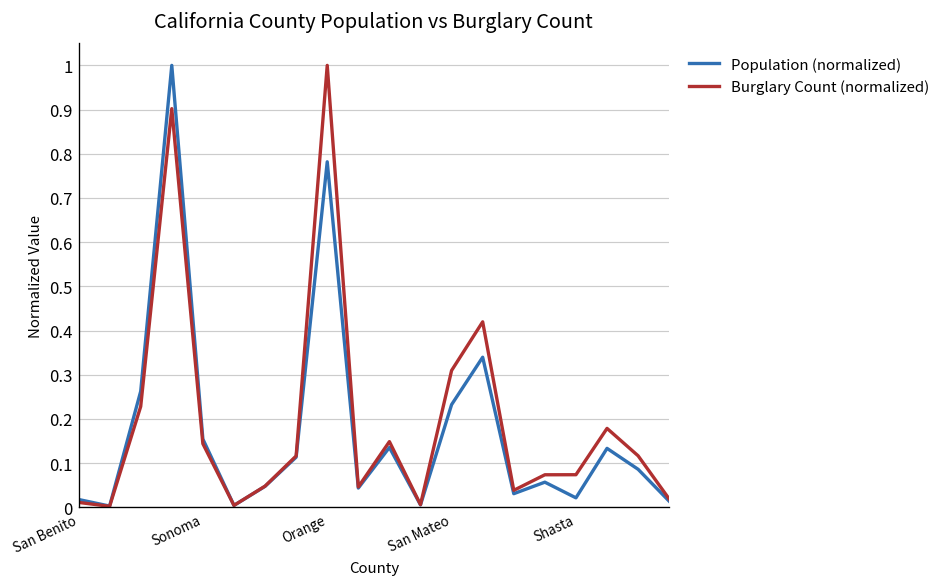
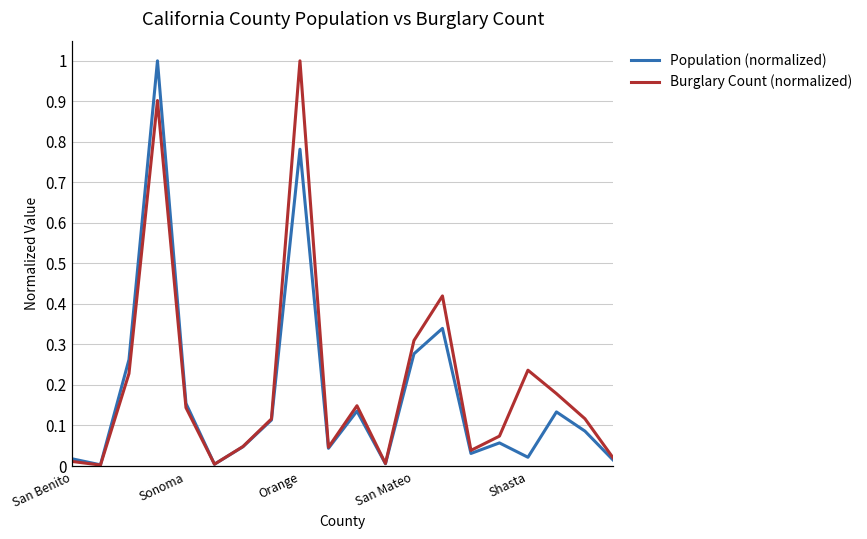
  {
    "Population (normalized)": {
      "Sonoma": 0.15,
      "Orange": 0.78,
-     "San Mateo": 0.23,
+     "San Mateo": 0.28,
      "Shasta": 0.02
    },
    "Burglary Count (normalized)": {
      "Sonoma": 0.14,
      "Orange": 1.00,
      "San Mateo": 0.31,
-     "Shasta": 0.07
+     "Shasta": 0.24
    }
  }
